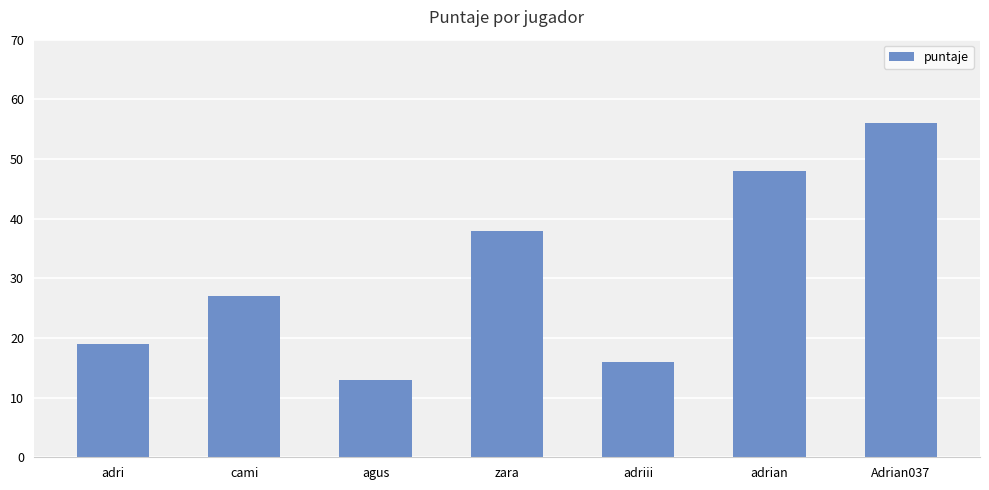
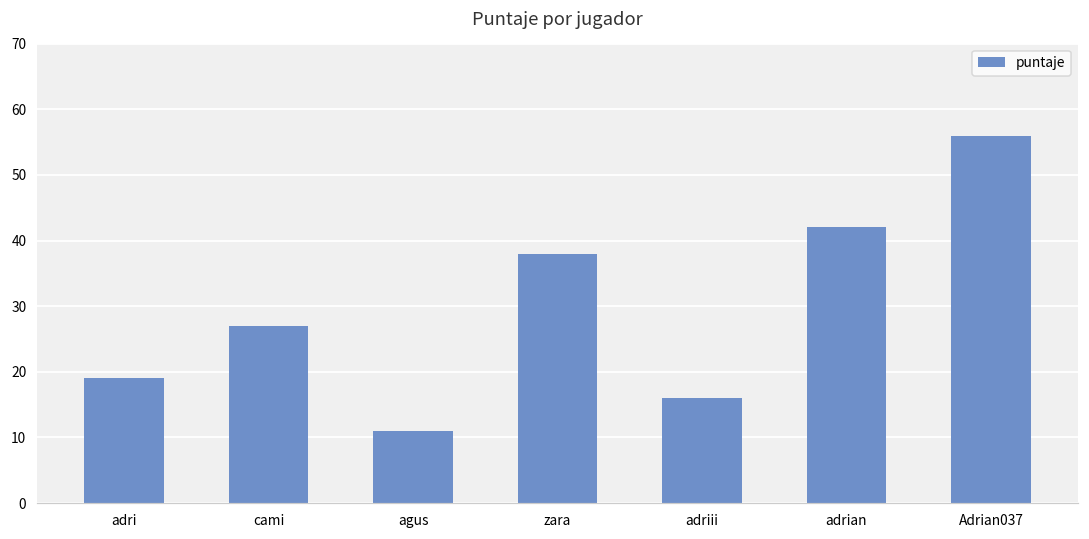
  {
    "adri": 19,
    "cami": 27,
-   "agus": 13,
+   "agus": 11,
    "zara": 38,
    "adriii": 16,
-   "adrian": 48,
+   "adrian": 42,
    "Adrian037": 56
  }
